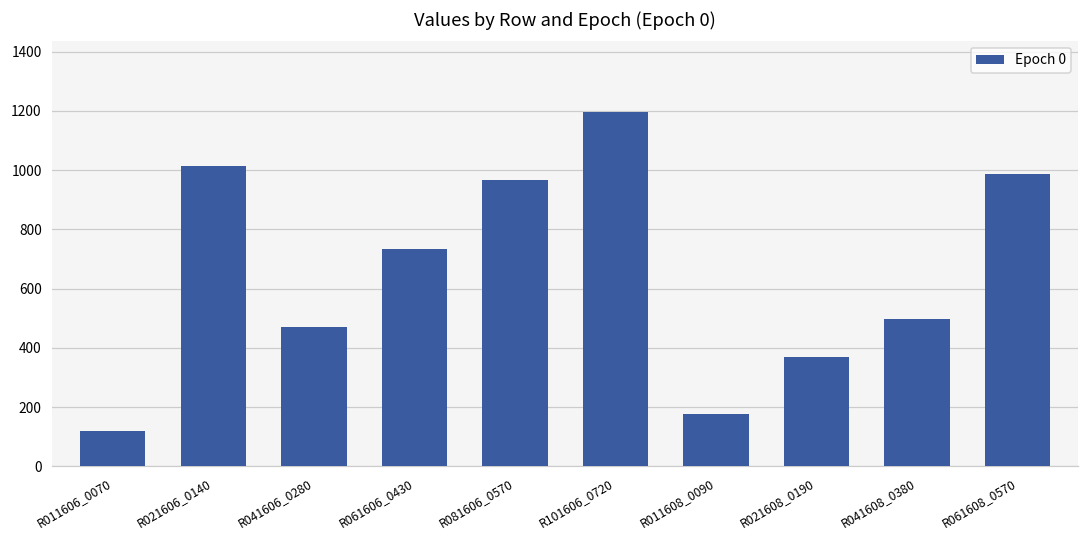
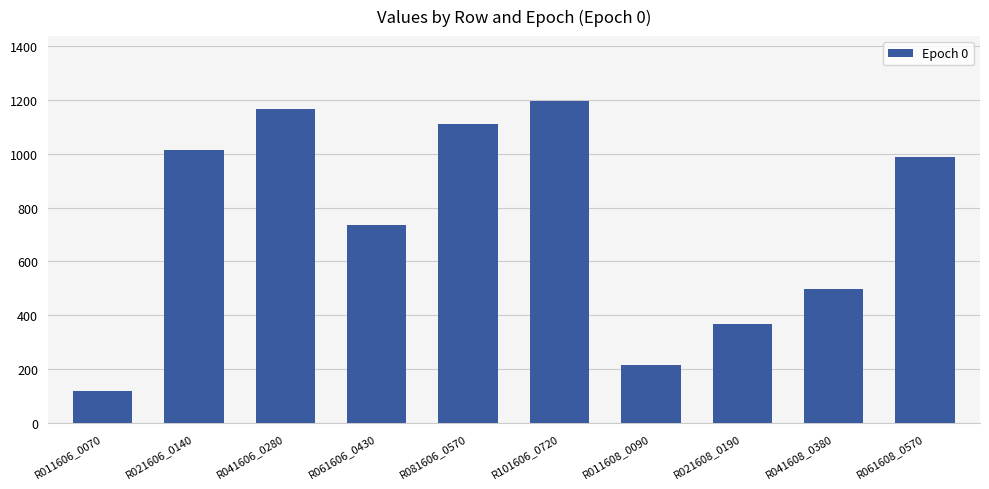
  {
    "R011606_0070": 120,
    "R021606_0140": 1010,
-   "R041606_0280": 470,
+   "R041606_0280": 1160,
    "R061606_0430": 730,
-   "R081606_0570": 970,
+   "R081606_0570": 1110,
    "R101606_0720": 1200,
-   "R011608_0090": 180,
+   "R011608_0090": 210,
    "R021608_0190": 370,
    "R041608_0380": 500,
    "R061608_0570": 990
  }
